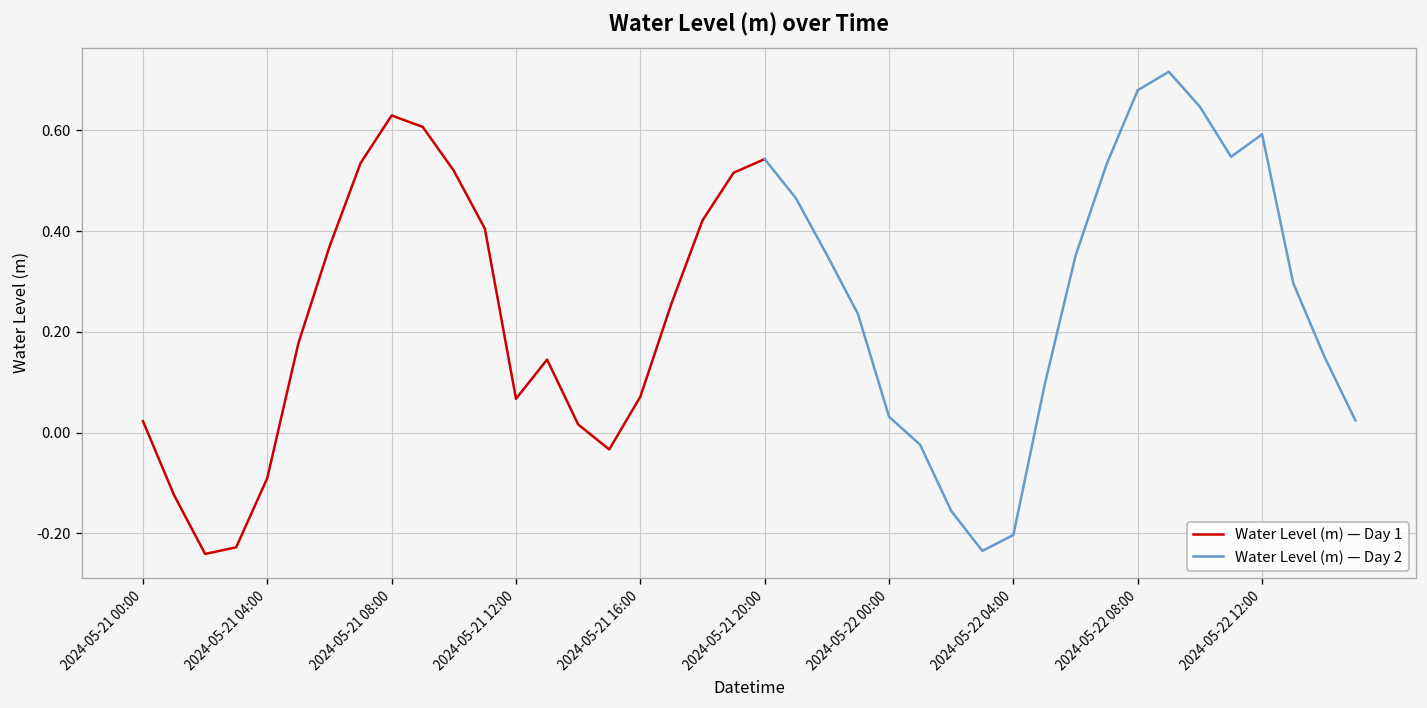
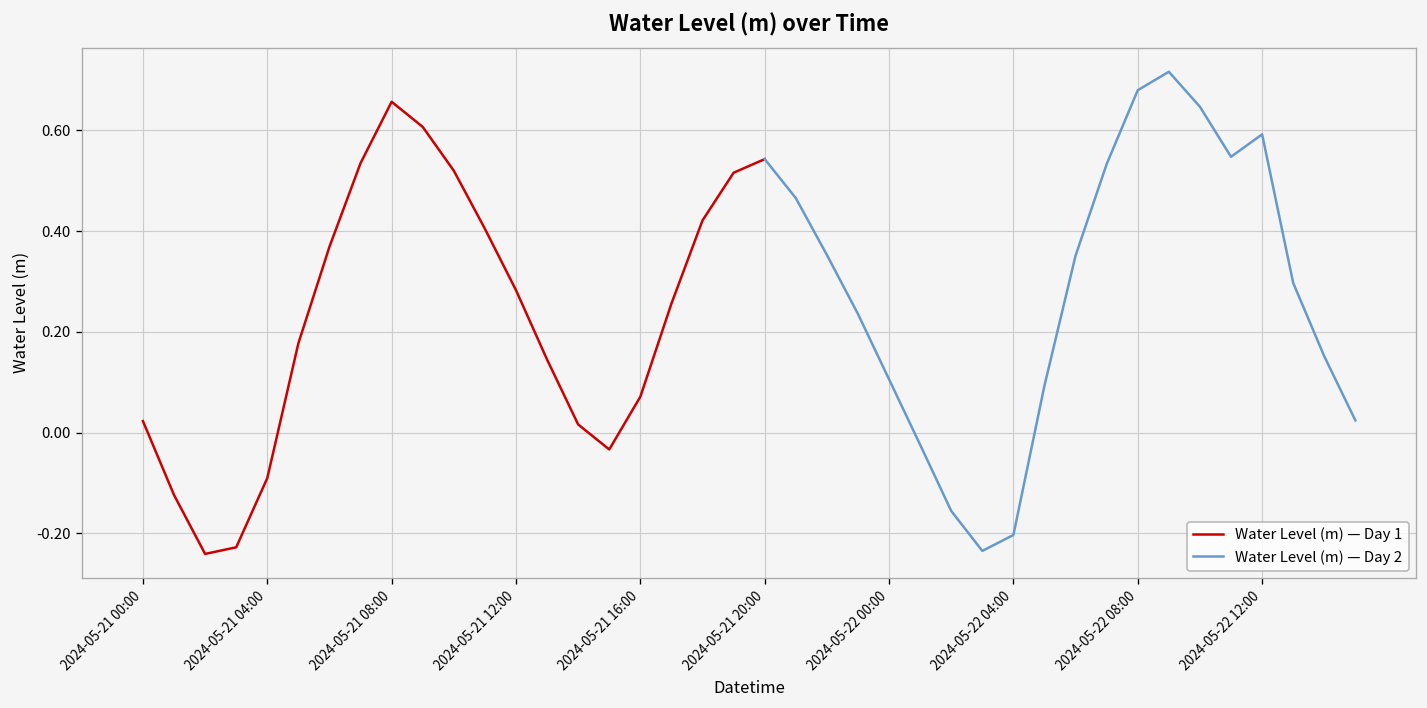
  {
    "Water Level (m) — Day 1": {
      "2024-05-21 00:00": 0.02,
      "2024-05-21 04:00": -0.09,
-     "2024-05-21 08:00": 0.63,
-     "2024-05-21 12:00": 0.07,
+     "2024-05-21 08:00": 0.66,
+     "2024-05-21 12:00": 0.28,
      "2024-05-21 16:00": 0.07
    },
    "Water Level (m) — Day 2": {
-     "2024-05-22 00:00": 0.03,
+     "2024-05-22 00:00": 0.11,
      "2024-05-22 04:00": -0.20,
      "2024-05-22 08:00": 0.68,
      "2024-05-22 12:00": 0.59
    }
  }
